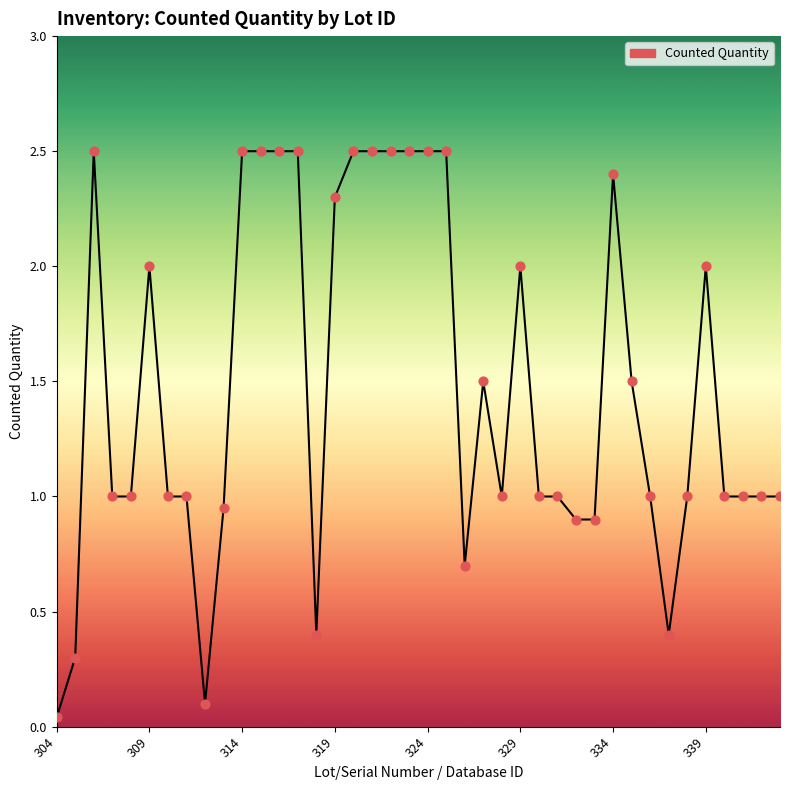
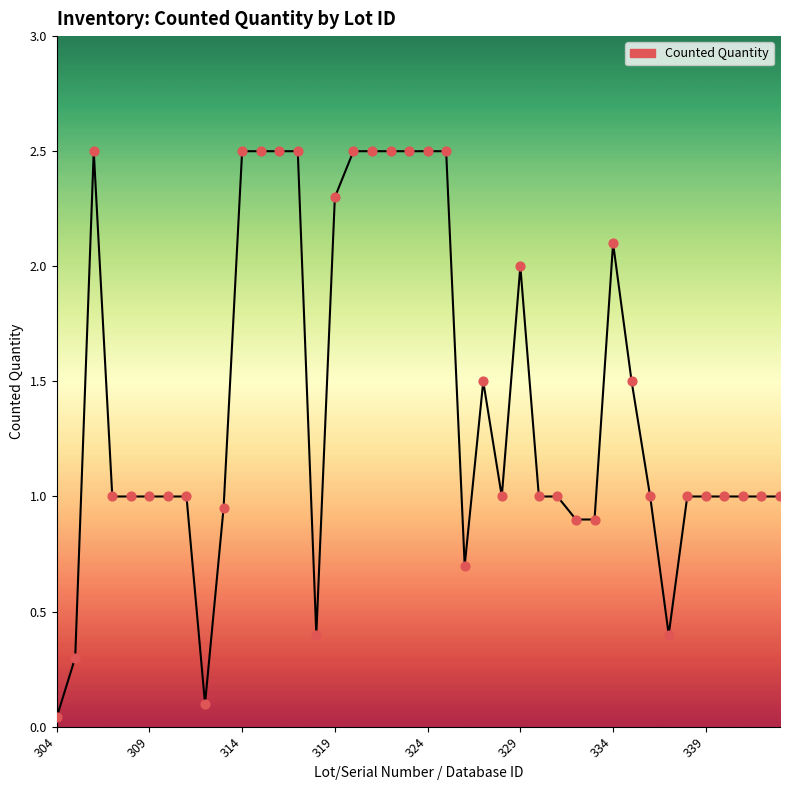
  {
    "304": 0.04,
-   "309": 2,
+   "309": 1,
    "314": 2.5,
    "319": 2.3,
    "324": 2.5,
    "329": 2.0,
-   "334": 2.4,
-   "339": 2
+   "334": 2.1,
+   "339": 1
  }
